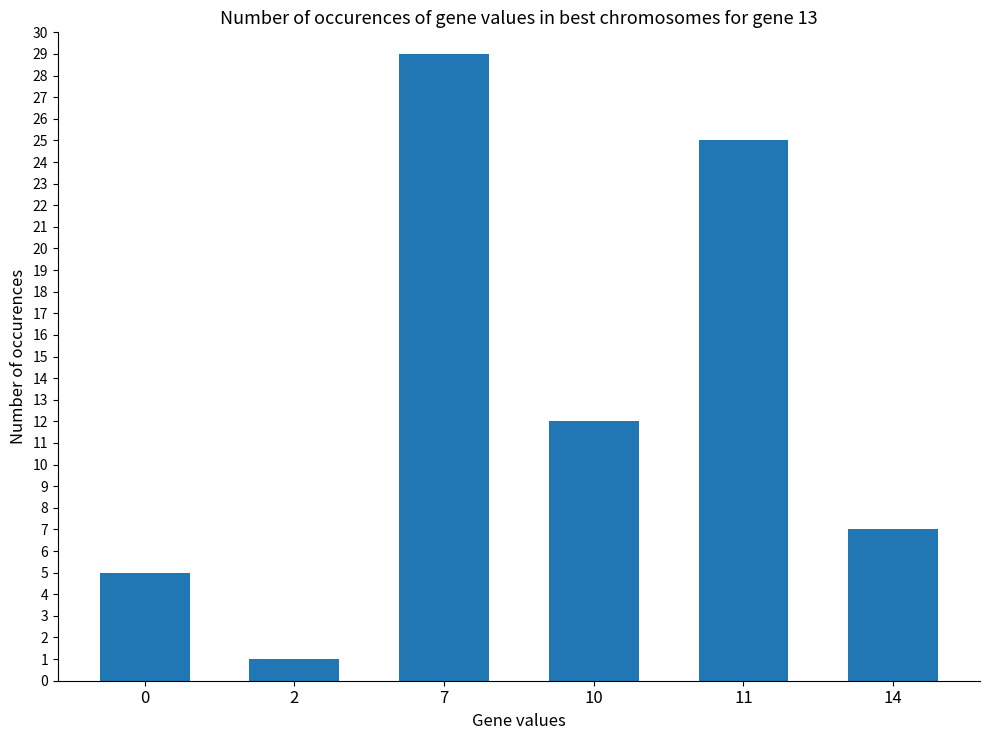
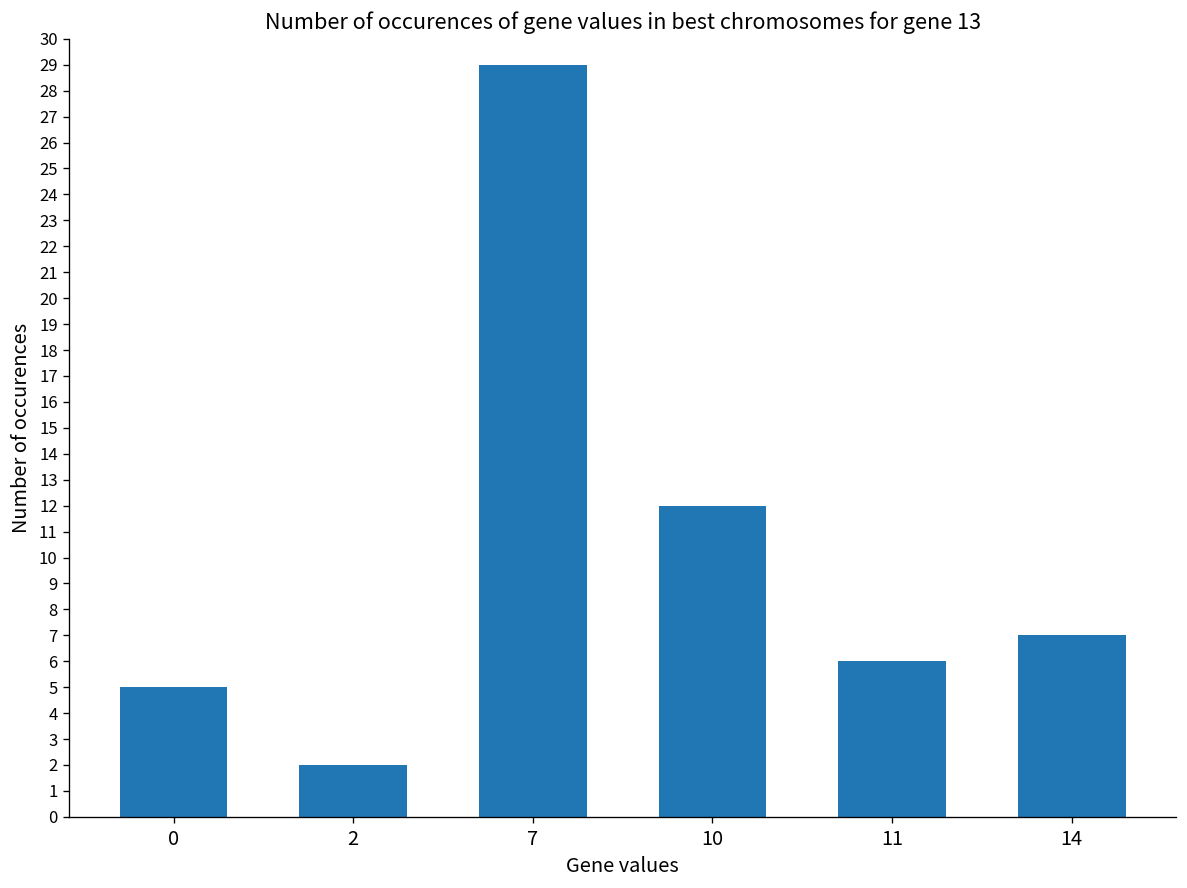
  {
    "0": 5,
-   "2": 1,
+   "2": 2,
    "7": 29,
    "10": 12,
-   "11": 25,
+   "11": 6,
    "14": 7
  }
